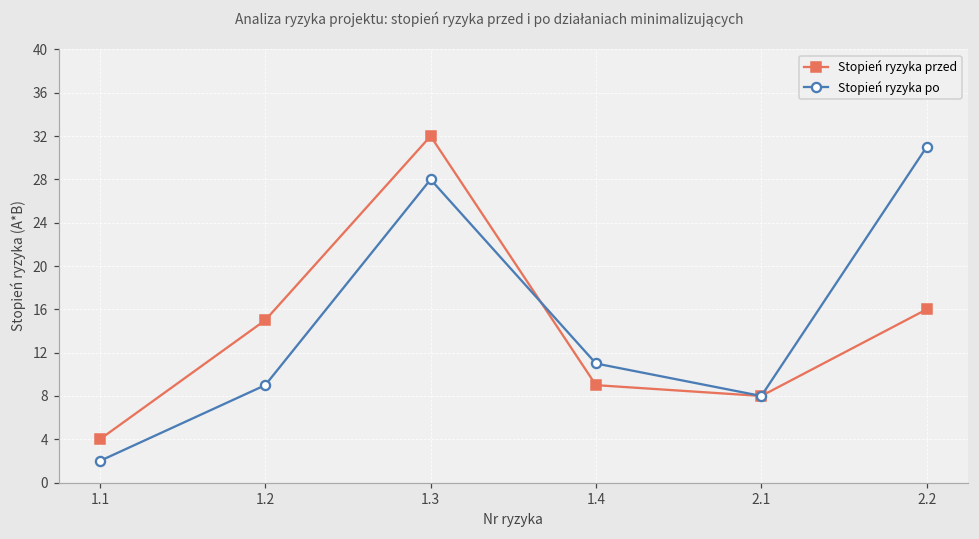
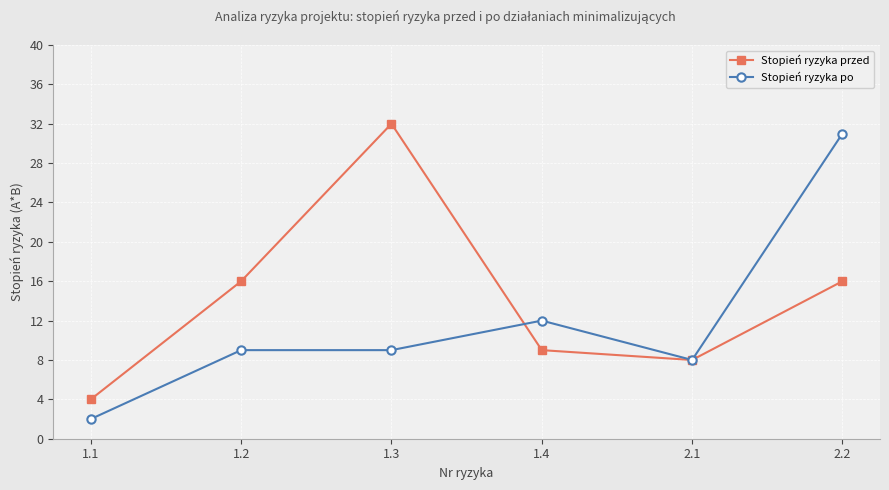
  {
    "Stopień ryzyka przed": {
      "1.1": 4,
-     "1.2": 15,
+     "1.2": 16,
      "1.3": 32,
      "1.4": 9,
      "2.2": 16
    },
    "Stopień ryzyka po": {
      "1.1": 2,
      "1.2": 9,
-     "1.3": 28,
-     "1.4": 11,
+     "1.3": 9,
+     "1.4": 12,
      "2.2": 31
    }
  }
